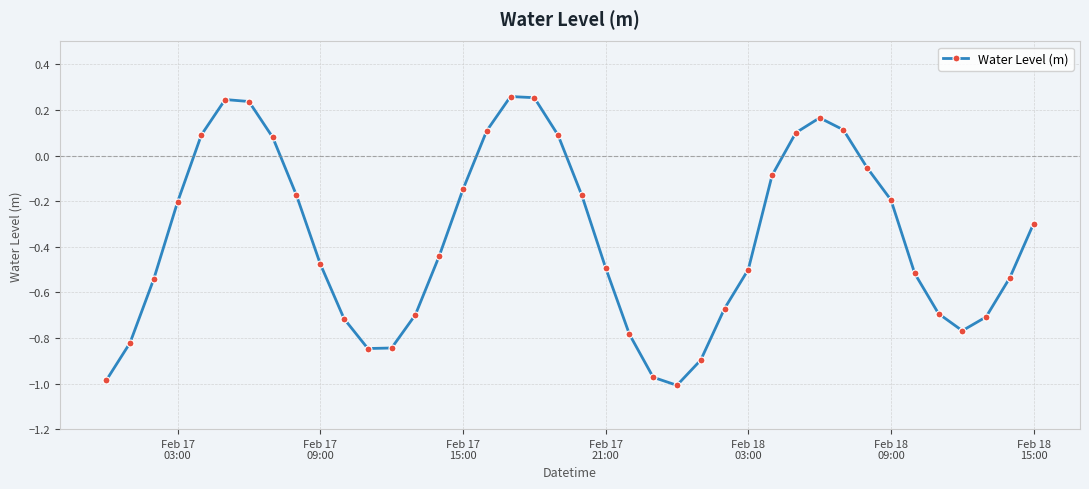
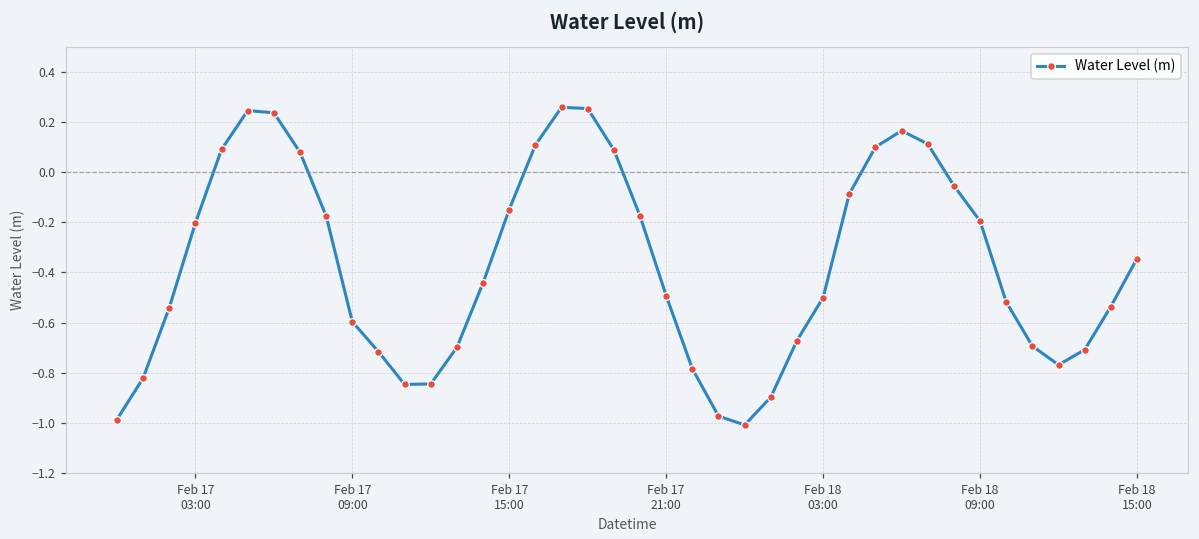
  {
    "Feb 17 03:00": -0.20,
-   "Feb 17 09:00": -0.48,
+   "Feb 17 09:00": -0.60,
    "Feb 17 15:00": -0.15,
    "Feb 17 21:00": -0.49,
    "Feb 18 03:00": -0.50,
    "Feb 18 09:00": -0.19,
-   "Feb 18 15:00": -0.30
+   "Feb 18 15:00": -0.34
  }
